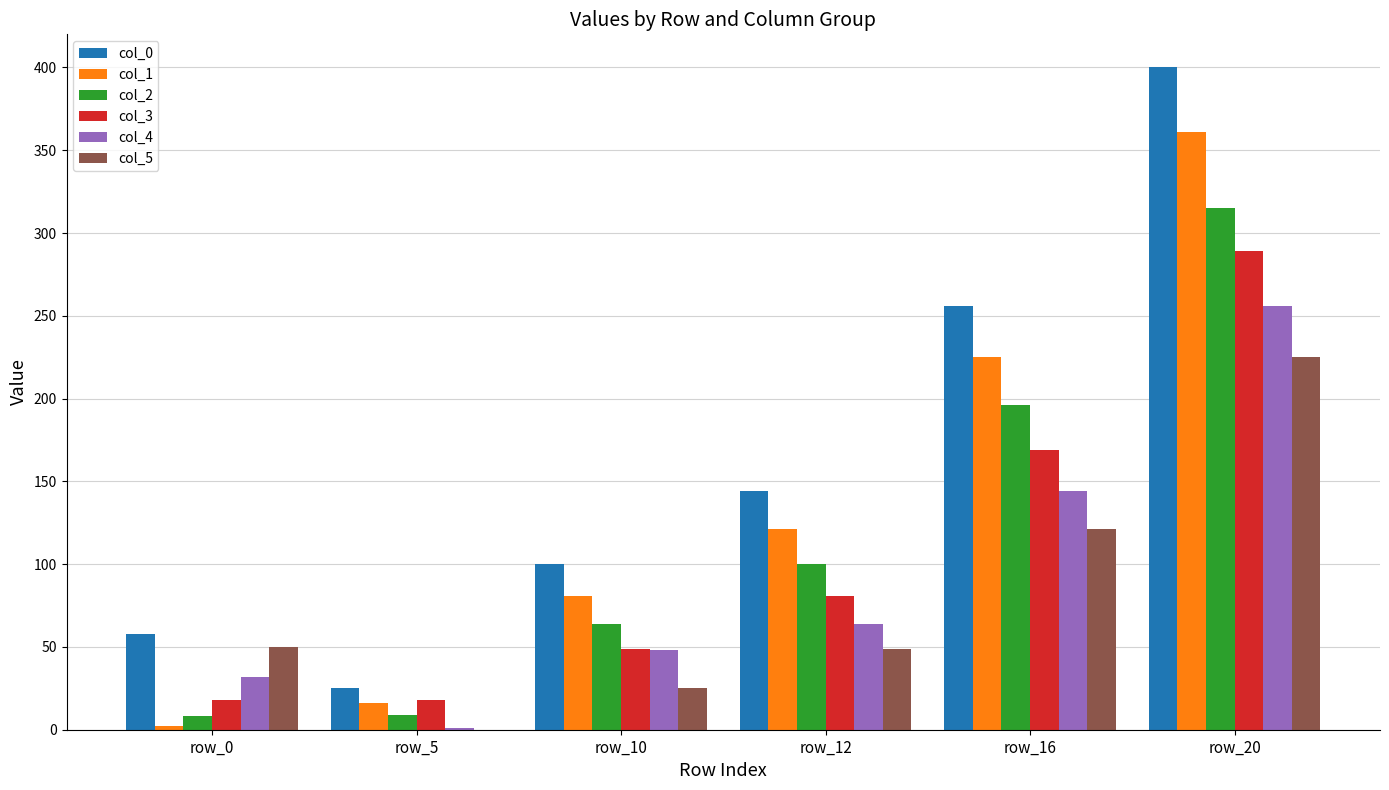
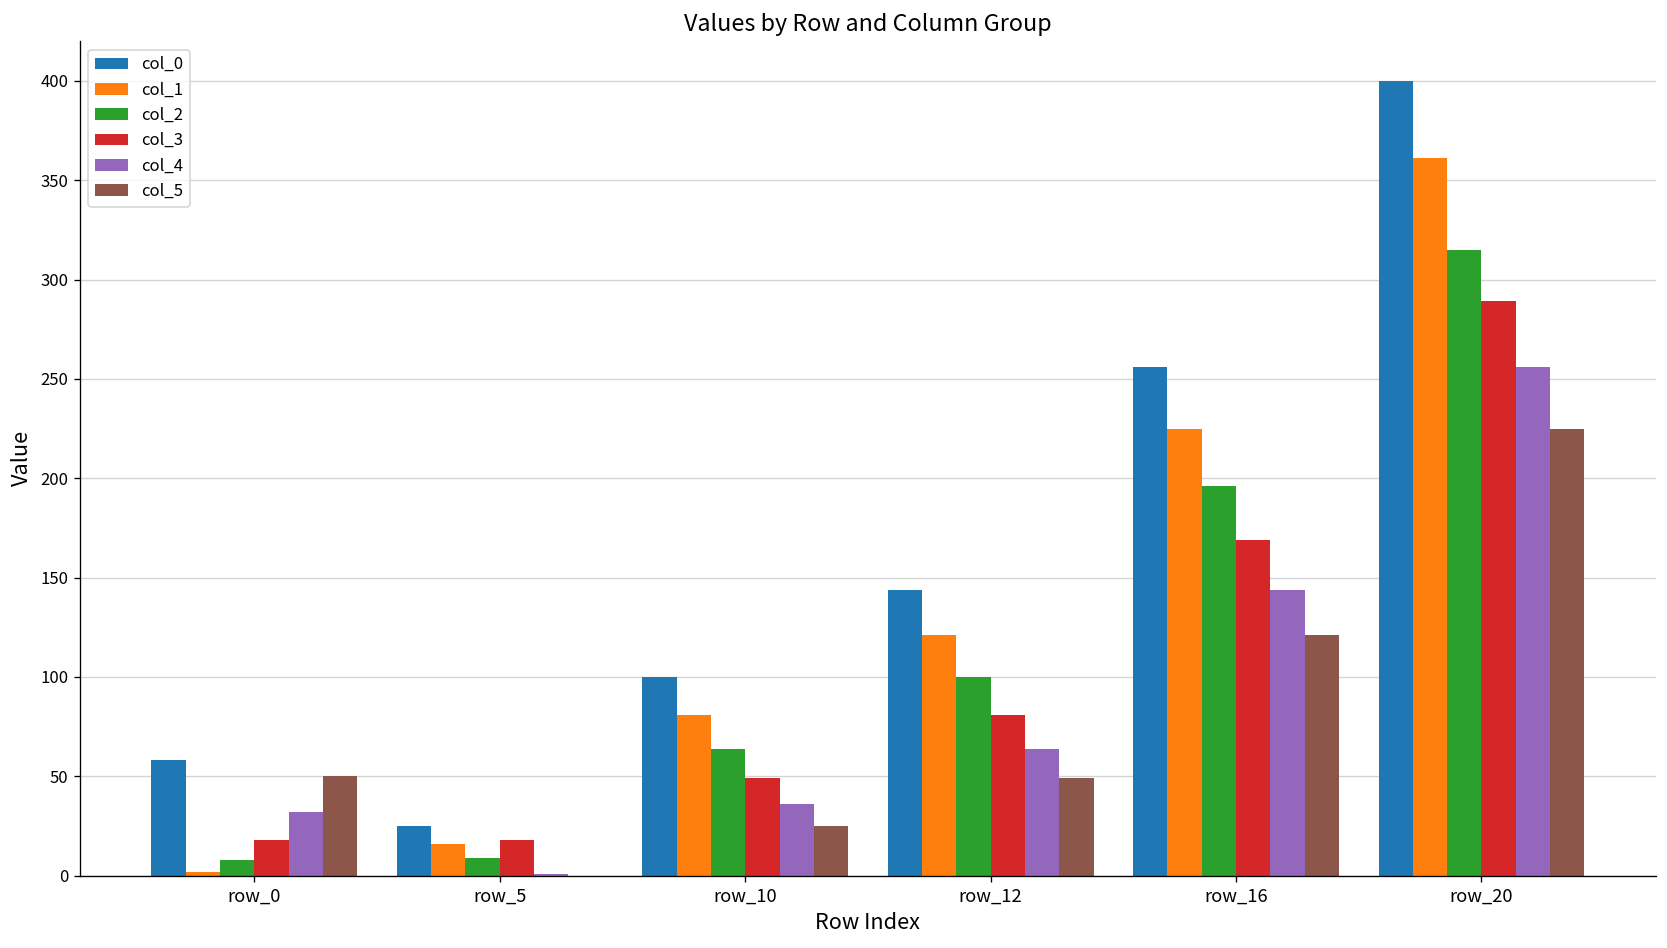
  {
    "col_0": {
      "row_0": 58,
      "row_5": 25,
      "row_10": 100,
      "row_12": 144,
      "row_16": 256,
      "row_20": 400
    },
    "col_1": {
      "row_0": 2,
      "row_5": 16,
      "row_10": 81,
      "row_12": 121,
      "row_16": 225,
      "row_20": 361
    },
    "col_2": {
      "row_0": 8,
      "row_5": 9,
      "row_10": 64,
      "row_12": 100,
      "row_16": 196,
      "row_20": 315
    },
    "col_3": {
      "row_0": 18,
      "row_5": 18,
      "row_10": 49,
      "row_12": 81,
      "row_16": 169,
      "row_20": 289
    },
    "col_4": {
      "row_0": 32,
-     "row_10": 48,
+     "row_10": 36,
      "row_12": 64,
      "row_16": 144,
      "row_20": 256
    },
    "col_5": {
      "row_0": 50,
      "row_5": 0,
      "row_10": 25,
      "row_12": 49,
      "row_16": 121,
      "row_20": 225
    }
  }
